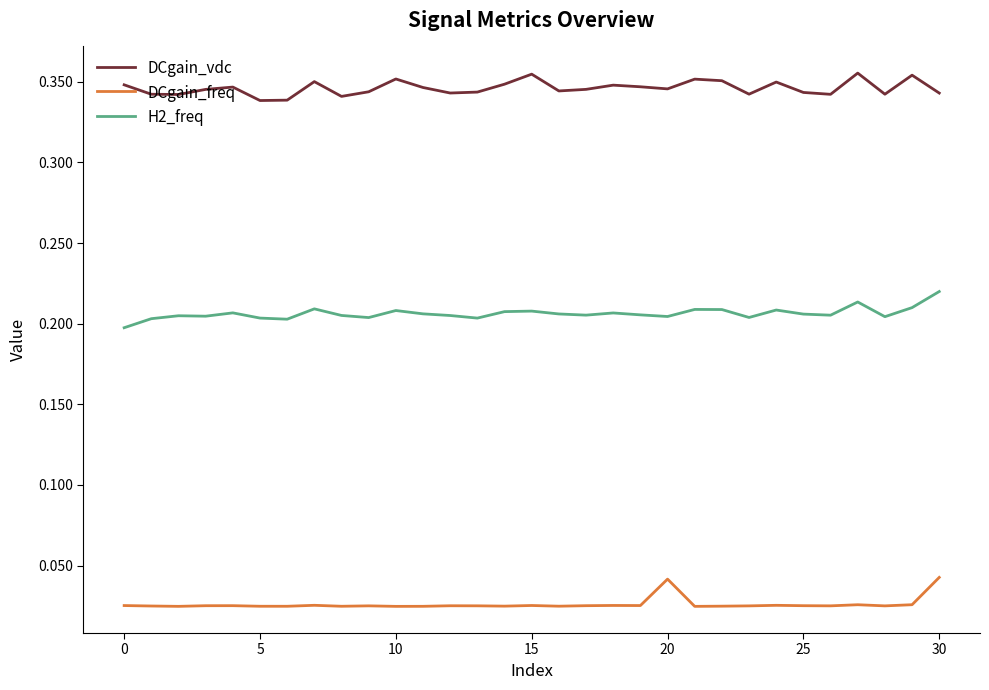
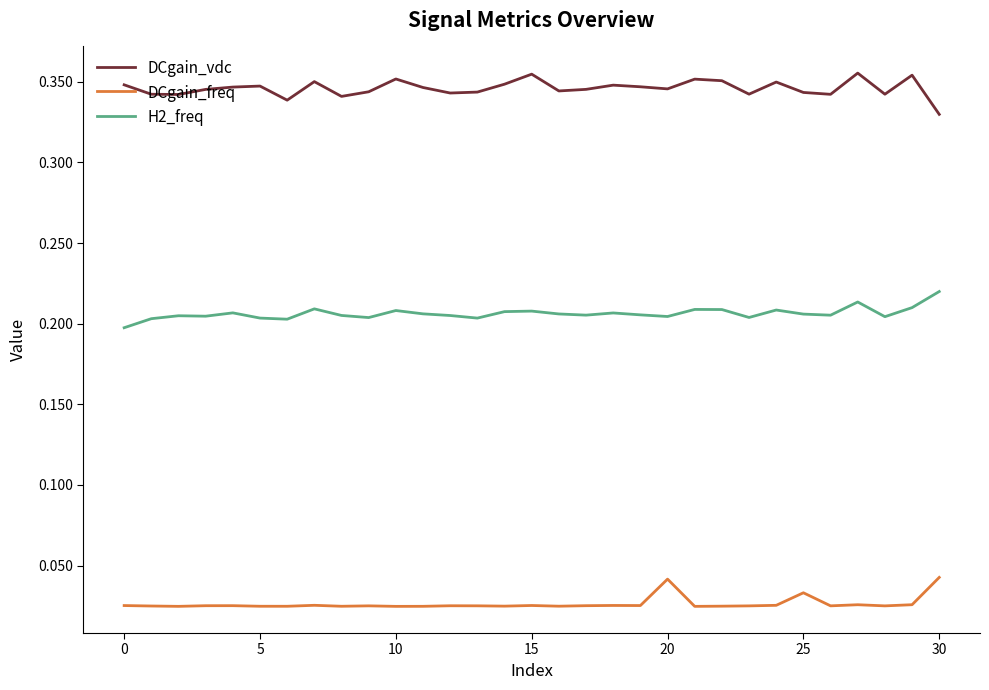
  {
    "DCgain_vdc": {
      "0": 0.348,
-     "5": 0.338,
+     "5": 0.347,
      "10": 0.352,
      "15": 0.355,
      "20": 0.346,
      "25": 0.343,
-     "30": 0.343
+     "30": 0.330
    },
    "DCgain_freq": {
      "0": 0.025,
      "5": 0.025,
      "10": 0.025,
      "15": 0.025,
      "20": 0.042,
-     "25": 0.025,
+     "25": 0.033,
      "30": 0.043
    },
    "H2_freq": {
      "0": 0.197,
      "5": 0.203,
      "10": 0.208,
      "15": 0.208,
      "20": 0.204,
      "25": 0.206,
      "30": 0.220
    }
  }
